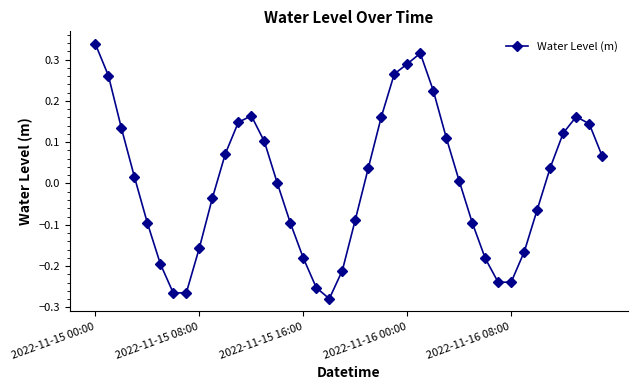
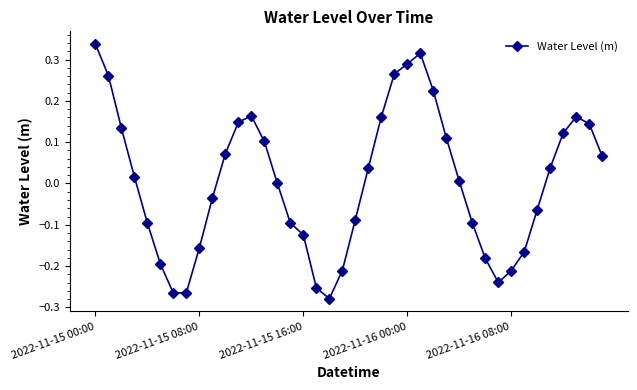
  {
    "2022-11-15 00:00": 0.34,
    "2022-11-15 08:00": -0.16,
-   "2022-11-15 16:00": -0.18,
+   "2022-11-15 16:00": -0.12,
    "2022-11-16 00:00": 0.29,
-   "2022-11-16 08:00": -0.24
+   "2022-11-16 08:00": -0.21
  }
